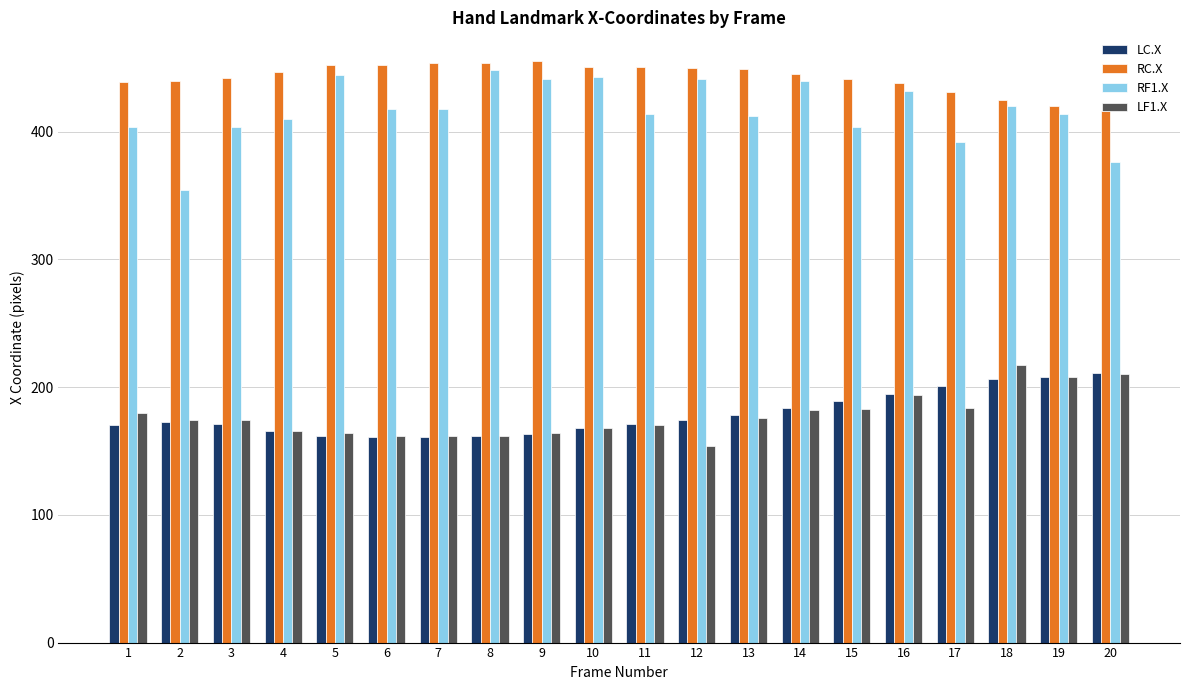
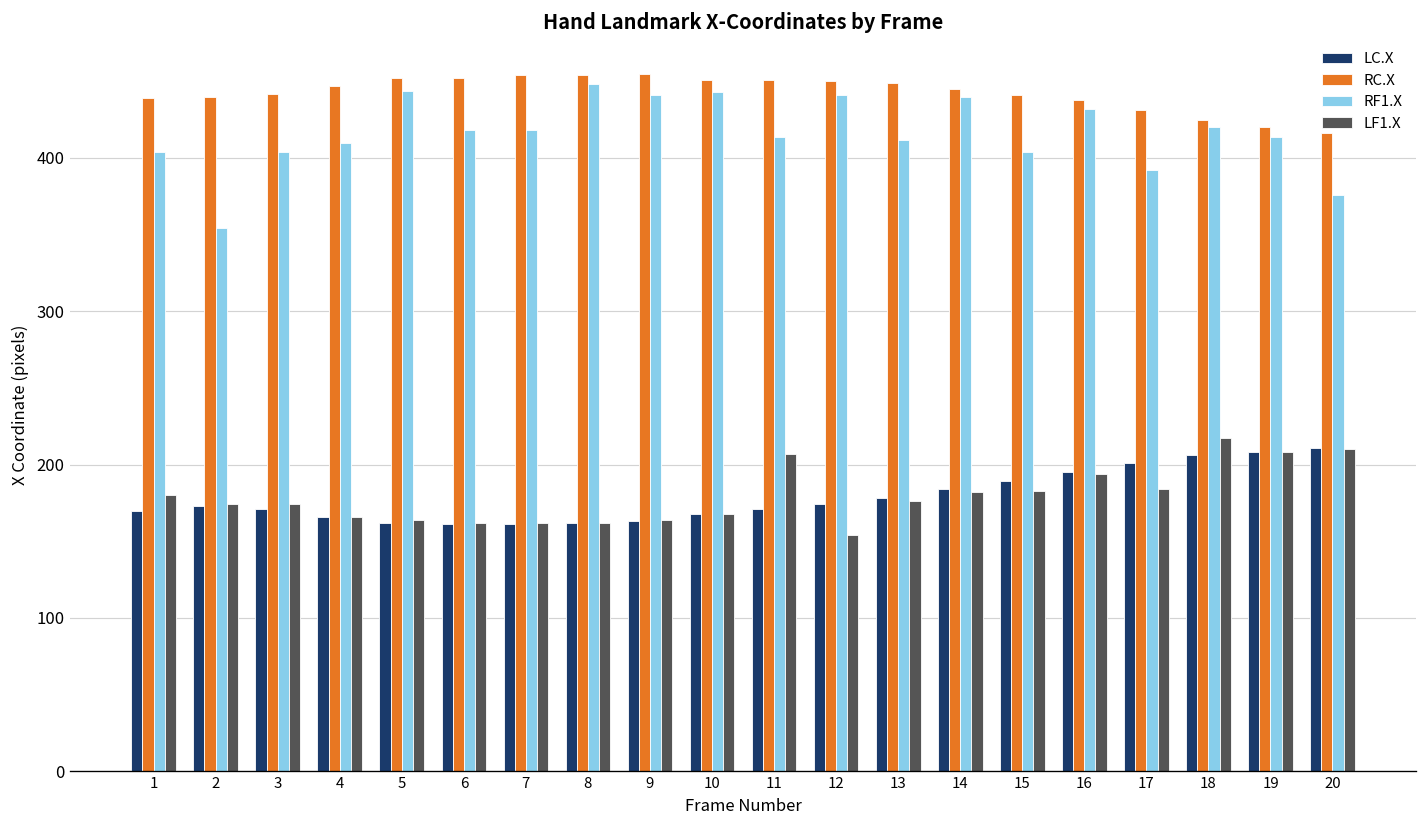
  {
    "LC.X": {
      "1": 170,
      "2": 173,
      "3": 171,
      "4": 166,
      "5": 162,
      "6": 161,
      "7": 161,
      "8": 162,
      "9": 163,
      "10": 168,
      "11": 171,
      "12": 174,
      "13": 178,
      "14": 184,
      "15": 189,
      "16": 195,
      "17": 201,
      "18": 206,
      "19": 208,
      "20": 211
    },
    "RC.X": {
      "1": 439,
      "2": 440,
      "3": 442,
      "4": 447,
      "5": 452,
      "6": 452,
      "7": 454,
      "8": 454,
      "9": 455,
      "10": 451,
      "11": 451,
      "12": 450,
      "13": 449,
      "14": 445,
      "15": 441,
      "16": 438,
      "17": 431,
      "18": 425,
      "19": 420,
      "20": 416
    },
    "RF1.X": {
      "1": 404,
      "2": 354,
      "3": 404,
      "4": 410,
      "5": 444,
      "6": 418,
      "7": 418,
      "8": 448,
      "9": 441,
      "10": 443,
      "11": 414,
      "12": 441,
      "13": 412,
      "14": 440,
      "15": 404,
      "16": 432,
      "17": 392,
      "18": 420,
      "19": 414,
      "20": 376
    },
    "LF1.X": {
      "1": 180,
      "2": 174,
      "3": 174,
      "4": 166,
      "5": 164,
      "6": 162,
      "7": 162,
      "8": 162,
      "9": 164,
      "10": 168,
-     "11": 170,
+     "11": 207,
      "12": 154,
      "13": 176,
      "14": 182,
      "15": 183,
      "16": 194,
      "17": 184,
      "18": 217,
      "19": 208,
      "20": 210
    }
  }
